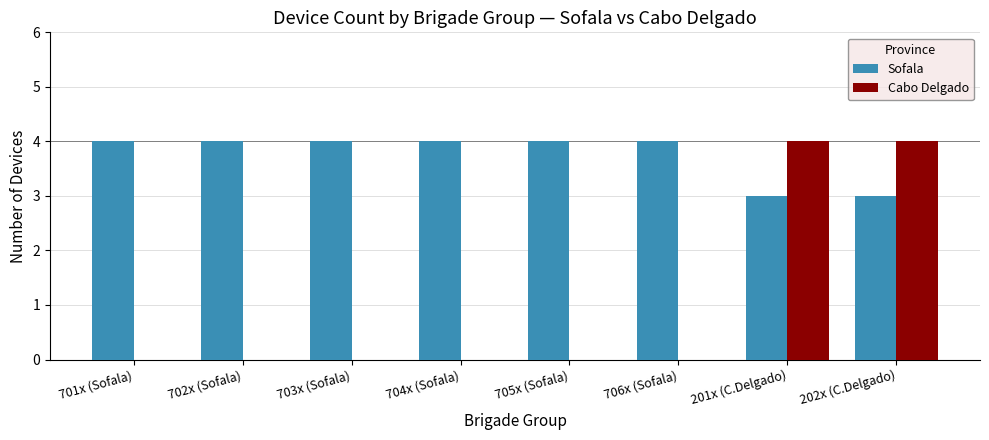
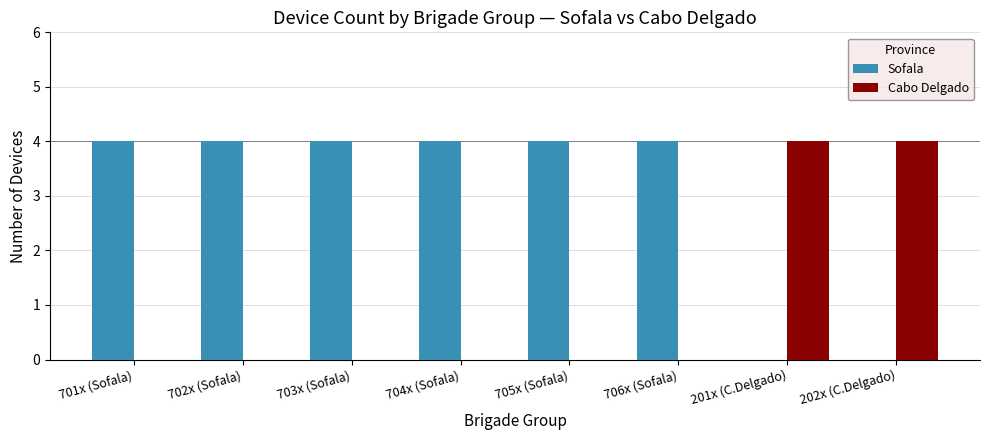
  {
    "Sofala": {
      "701x (Sofala)": 4,
      "702x (Sofala)": 4,
      "703x (Sofala)": 4,
      "704x (Sofala)": 4,
      "705x (Sofala)": 4,
      "706x (Sofala)": 4,
-     "201x (C.Delgado)": 3,
-     "202x (C.Delgado)": 3
+     "201x (C.Delgado)": 0,
+     "202x (C.Delgado)": 0
    },
    "Cabo Delgado": {
      "701x (Sofala)": 0,
      "702x (Sofala)": 0,
      "703x (Sofala)": 0,
      "704x (Sofala)": 0,
      "705x (Sofala)": 0,
      "706x (Sofala)": 0,
      "201x (C.Delgado)": 4,
      "202x (C.Delgado)": 4
    }
  }
